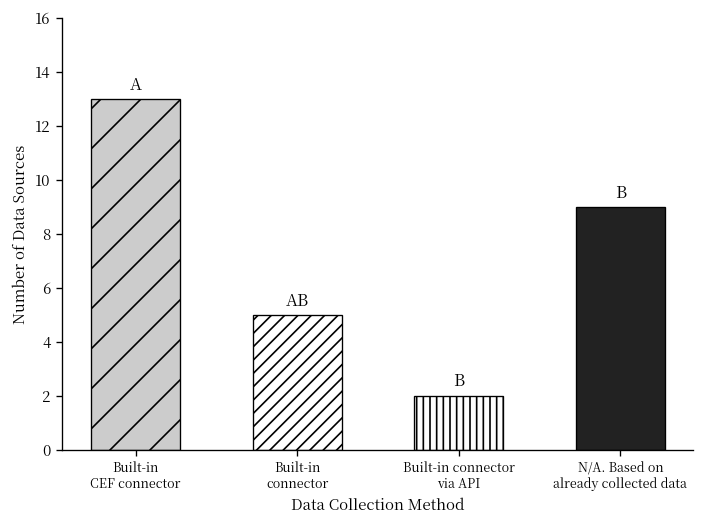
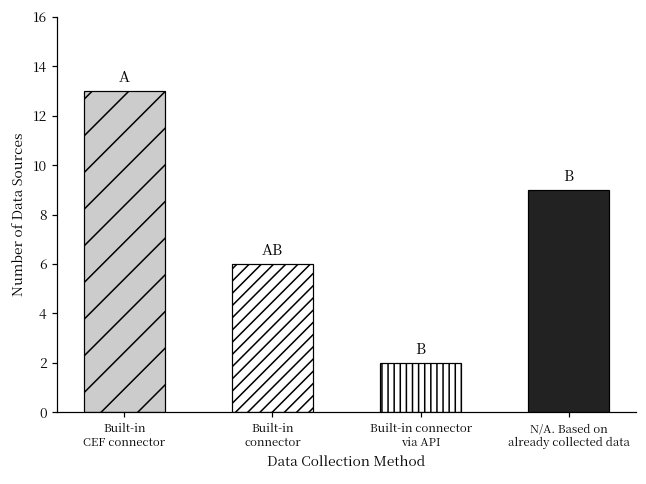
  {
    "Built-in CEF connector": 13,
-   "Built-in connector": 5,
+   "Built-in connector": 6,
    "Built-in connector via API": 2,
    "N/A. Based on already collected data": 9
  }
